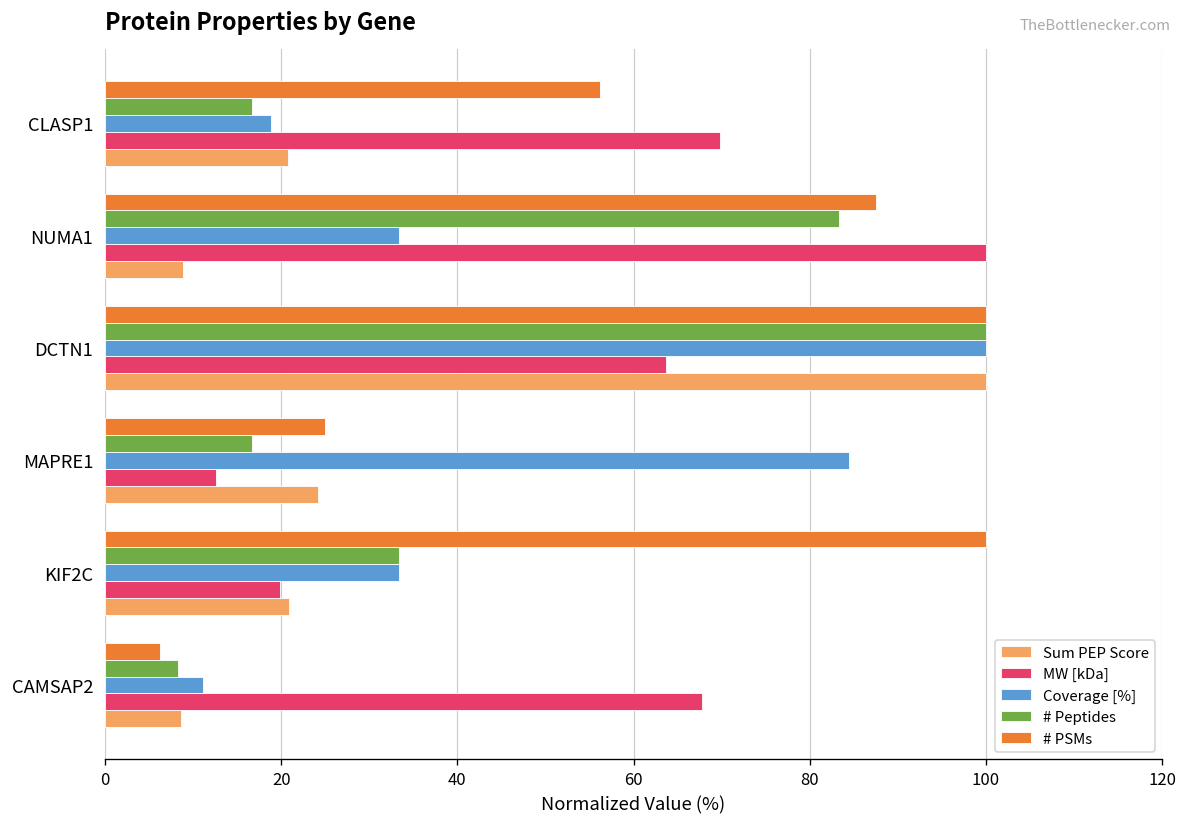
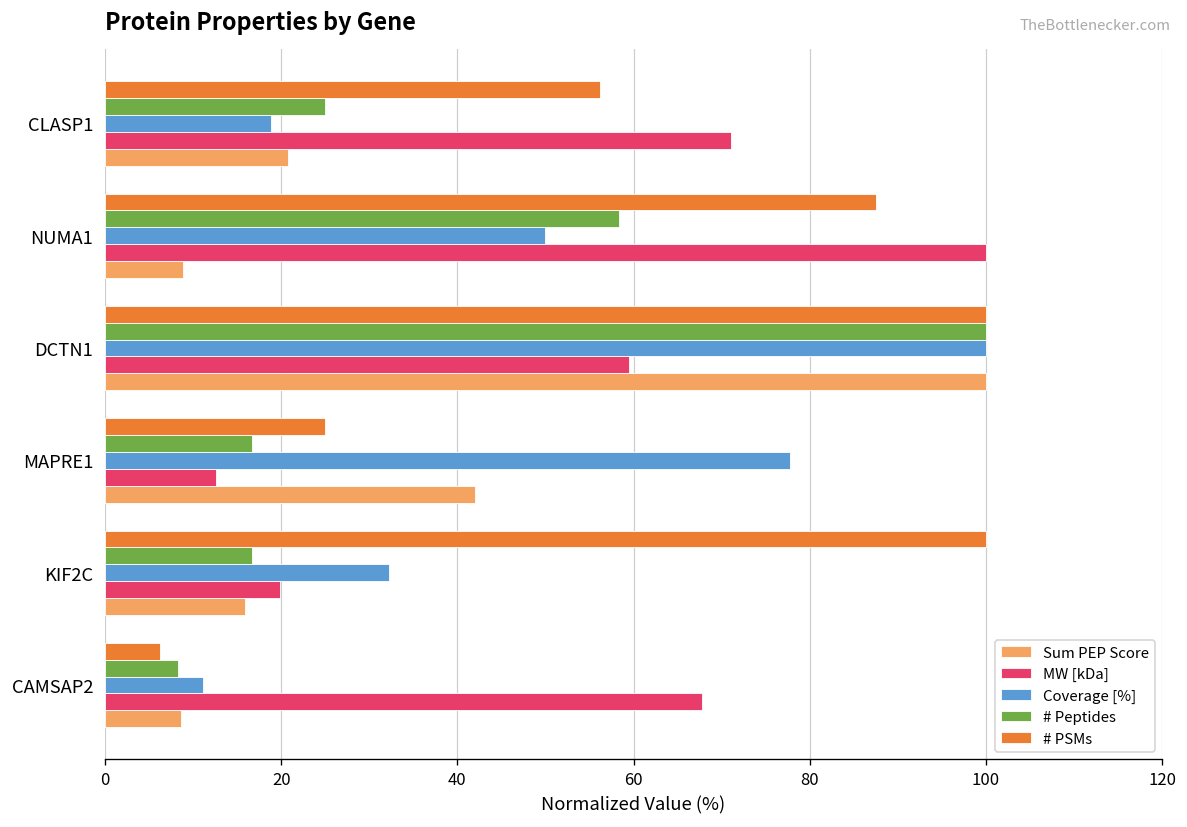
  {
    "Sum PEP Score": {
      "CLASP1": 21,
      "NUMA1": 9,
      "DCTN1": 100,
-     "MAPRE1": 24,
-     "KIF2C": 21,
+     "MAPRE1": 42,
+     "KIF2C": 16,
      "CAMSAP2": 9
    },
    "MW [kDa]": {
-     "CLASP1": 70,
+     "CLASP1": 71,
      "NUMA1": 100,
-     "DCTN1": 64,
+     "DCTN1": 59,
      "MAPRE1": 13,
      "KIF2C": 20,
      "CAMSAP2": 68
    },
    "Coverage [%]": {
      "CLASP1": 19,
-     "NUMA1": 33,
+     "NUMA1": 50,
      "DCTN1": 100,
-     "MAPRE1": 84,
-     "KIF2C": 33,
+     "MAPRE1": 78,
+     "KIF2C": 32,
      "CAMSAP2": 11
    },
    "# Peptides": {
-     "CLASP1": 17,
-     "NUMA1": 83,
+     "CLASP1": 25,
+     "NUMA1": 58,
      "DCTN1": 100,
      "MAPRE1": 17,
-     "KIF2C": 33,
+     "KIF2C": 17,
      "CAMSAP2": 8
    },
    "# PSMs": {
      "CLASP1": 56,
      "NUMA1": 88,
      "DCTN1": 100,
      "MAPRE1": 25,
      "KIF2C": 100,
      "CAMSAP2": 6
    }
  }
